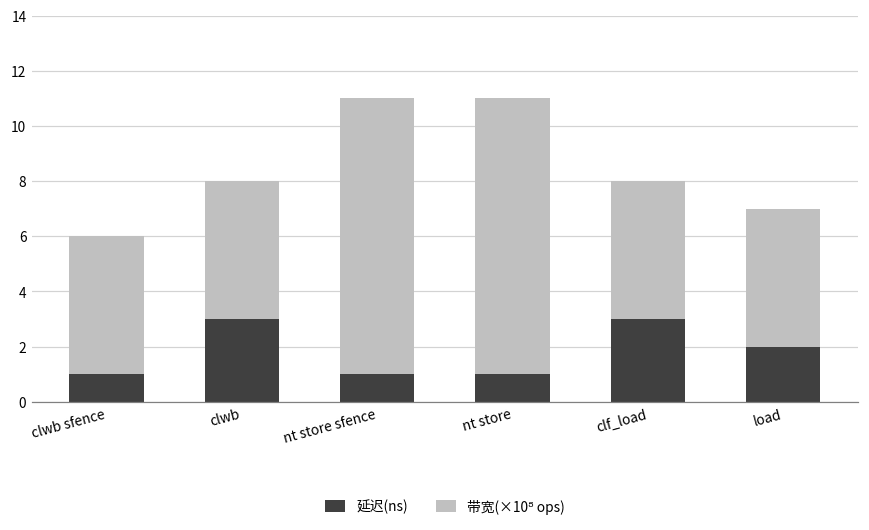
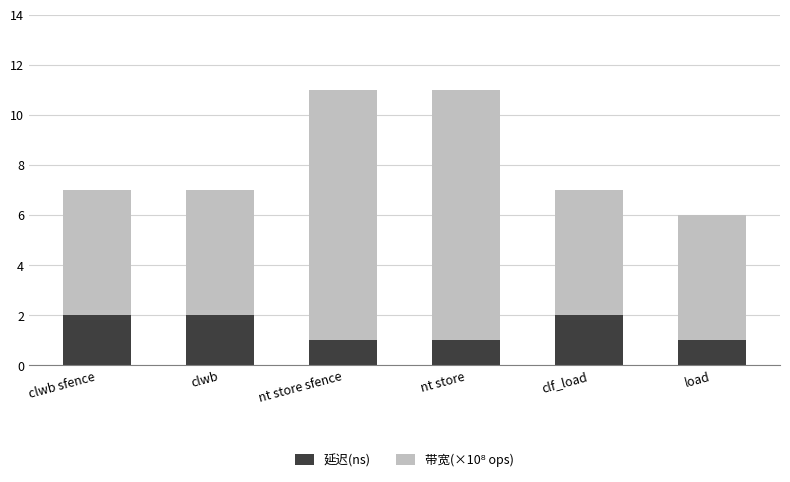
  {
    "延迟(ns)": {
-     "clwb sfence": 1,
-     "clwb": 3,
+     "clwb sfence": 2,
+     "clwb": 2,
      "nt store sfence": 1,
      "nt store": 1,
-     "clf_load": 3,
-     "load": 2
+     "clf_load": 2,
+     "load": 1
    },
    "带宽(×10⁸ ops)": {
      "clwb sfence": 5,
      "clwb": 5,
      "nt store sfence": 10,
      "nt store": 10,
      "clf_load": 5,
      "load": 5
    }
  }
